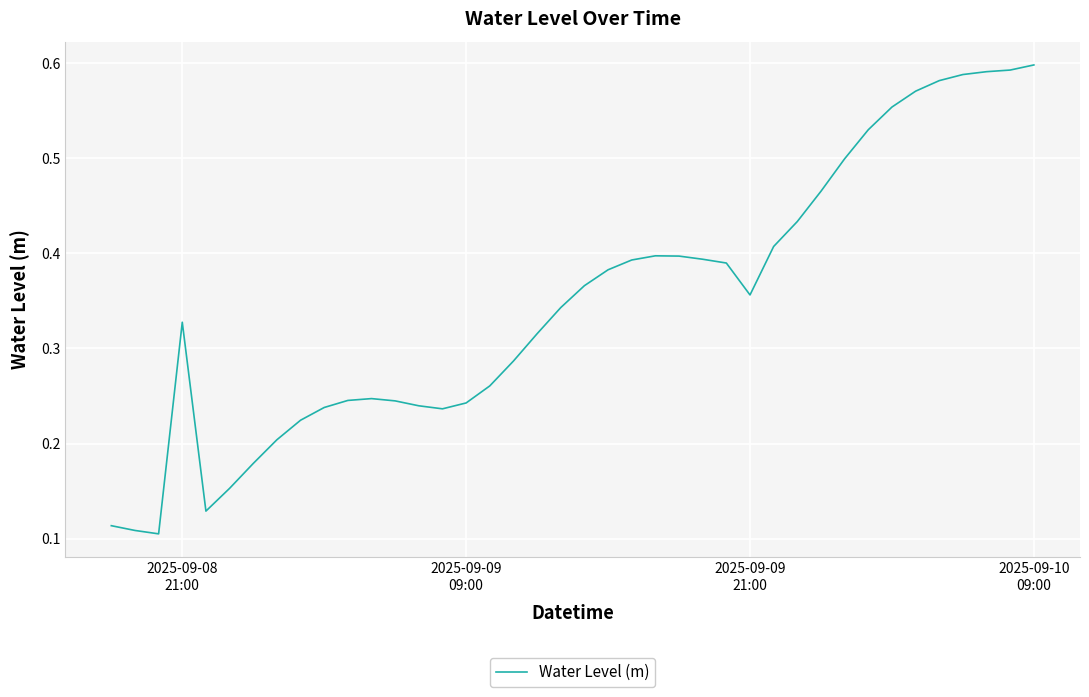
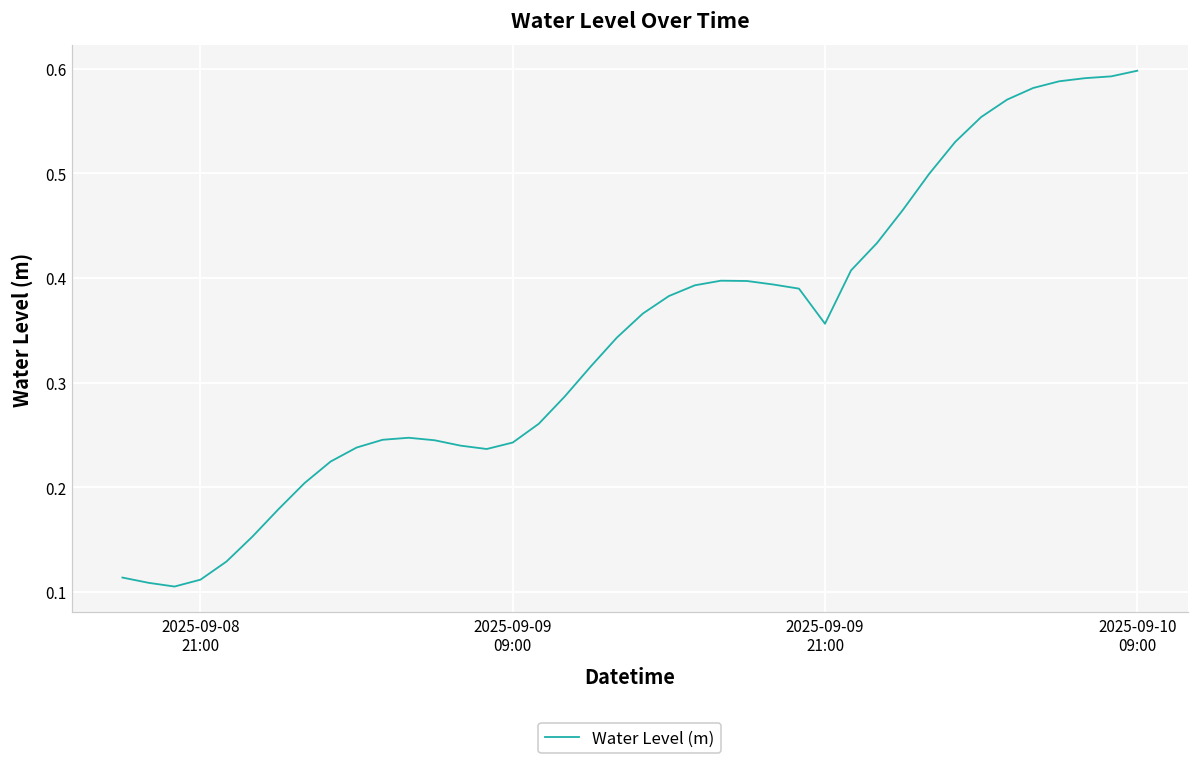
  {
-   "2025-09-08 21:00": 0.33,
+   "2025-09-08 21:00": 0.11,
    "2025-09-09 09:00": 0.24,
    "2025-09-09 21:00": 0.36,
    "2025-09-10 09:00": 0.60
  }
